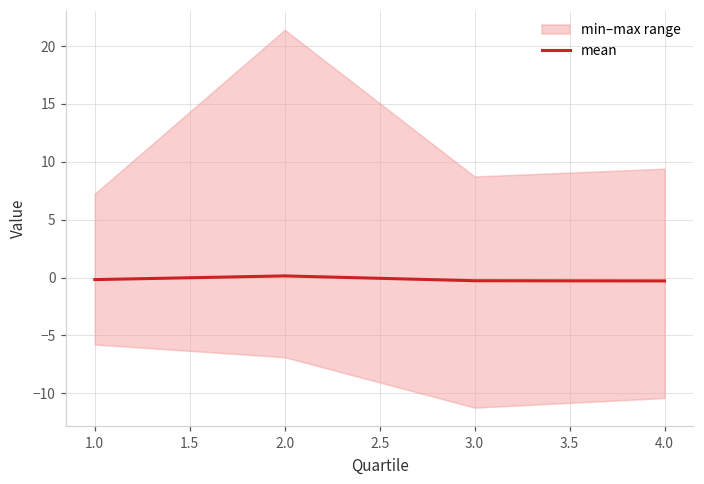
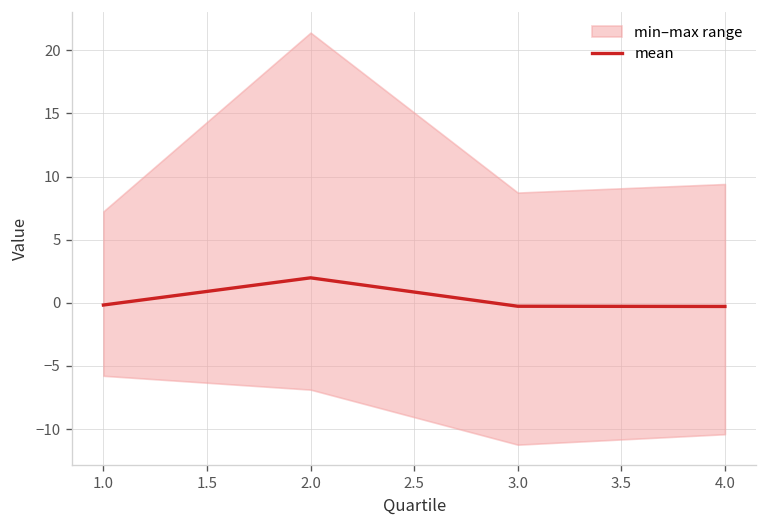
  {
    "mean": {
      "1.0": -0.2,
-     "2.0": 0.1,
+     "2.0": 2.0,
      "3.0": -0.3,
      "4.0": -0.3
    }
  }
